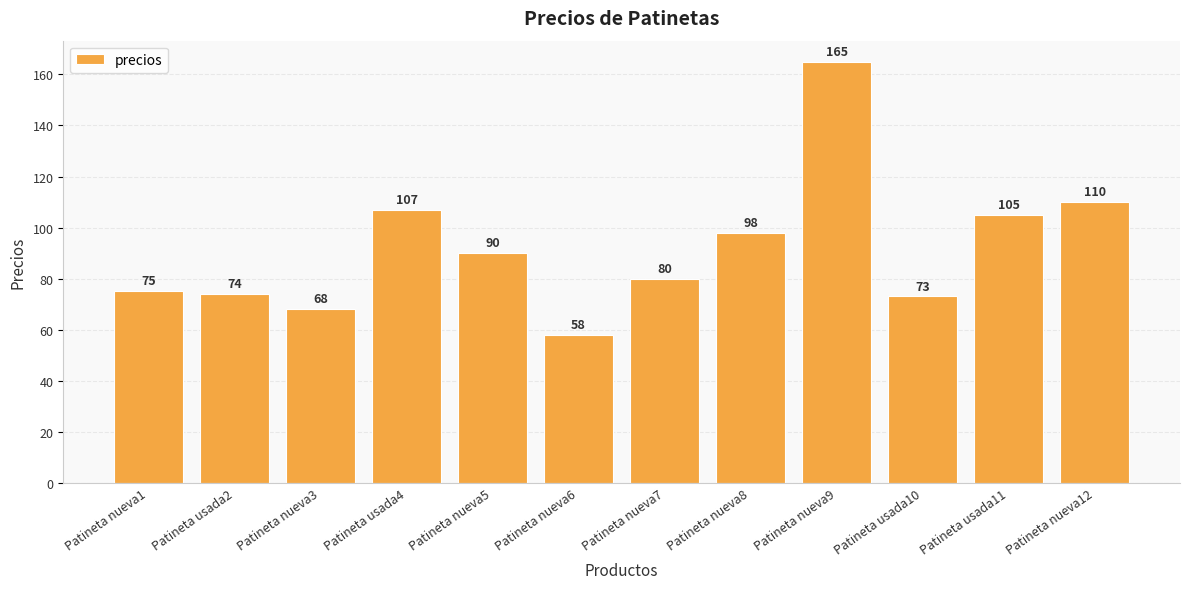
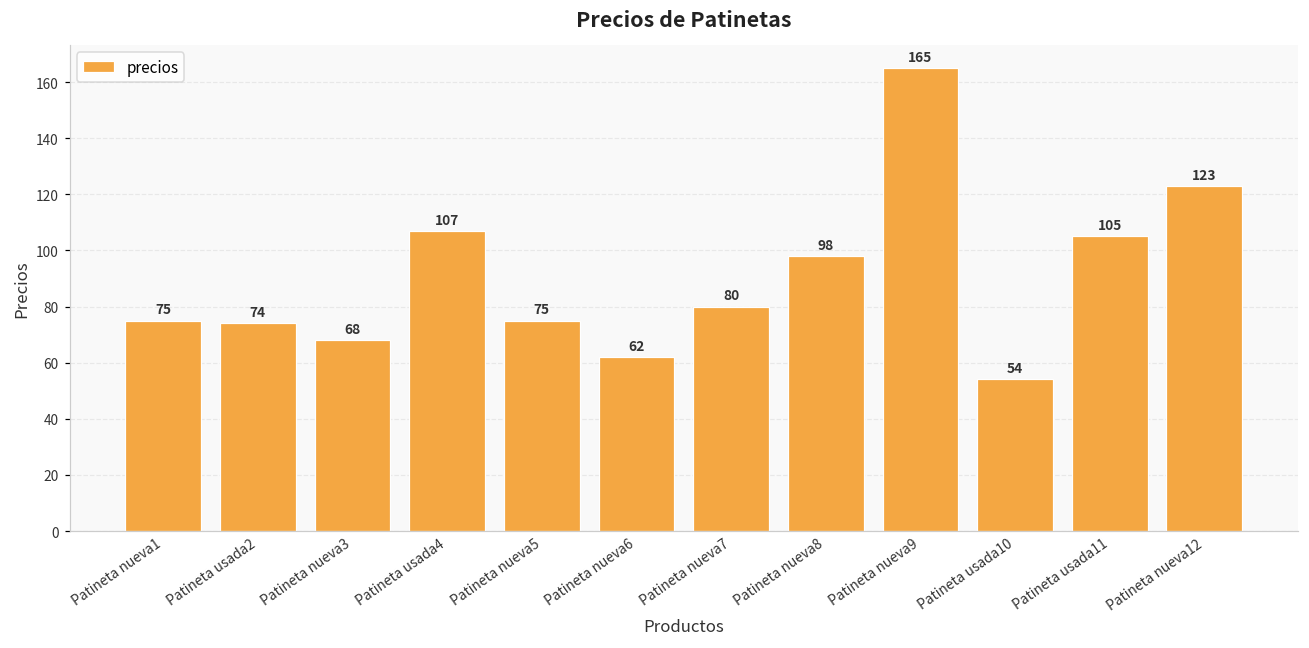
  {
    "Patineta nueva1": 75,
    "Patineta usada2": 74,
    "Patineta nueva3": 68,
    "Patineta usada4": 107,
-   "Patineta nueva5": 90,
-   "Patineta nueva6": 58,
+   "Patineta nueva5": 75,
+   "Patineta nueva6": 62,
    "Patineta nueva7": 80,
    "Patineta nueva8": 98,
    "Patineta nueva9": 165,
-   "Patineta usada10": 73,
+   "Patineta usada10": 54,
    "Patineta usada11": 105,
-   "Patineta nueva12": 110
+   "Patineta nueva12": 123
  }
